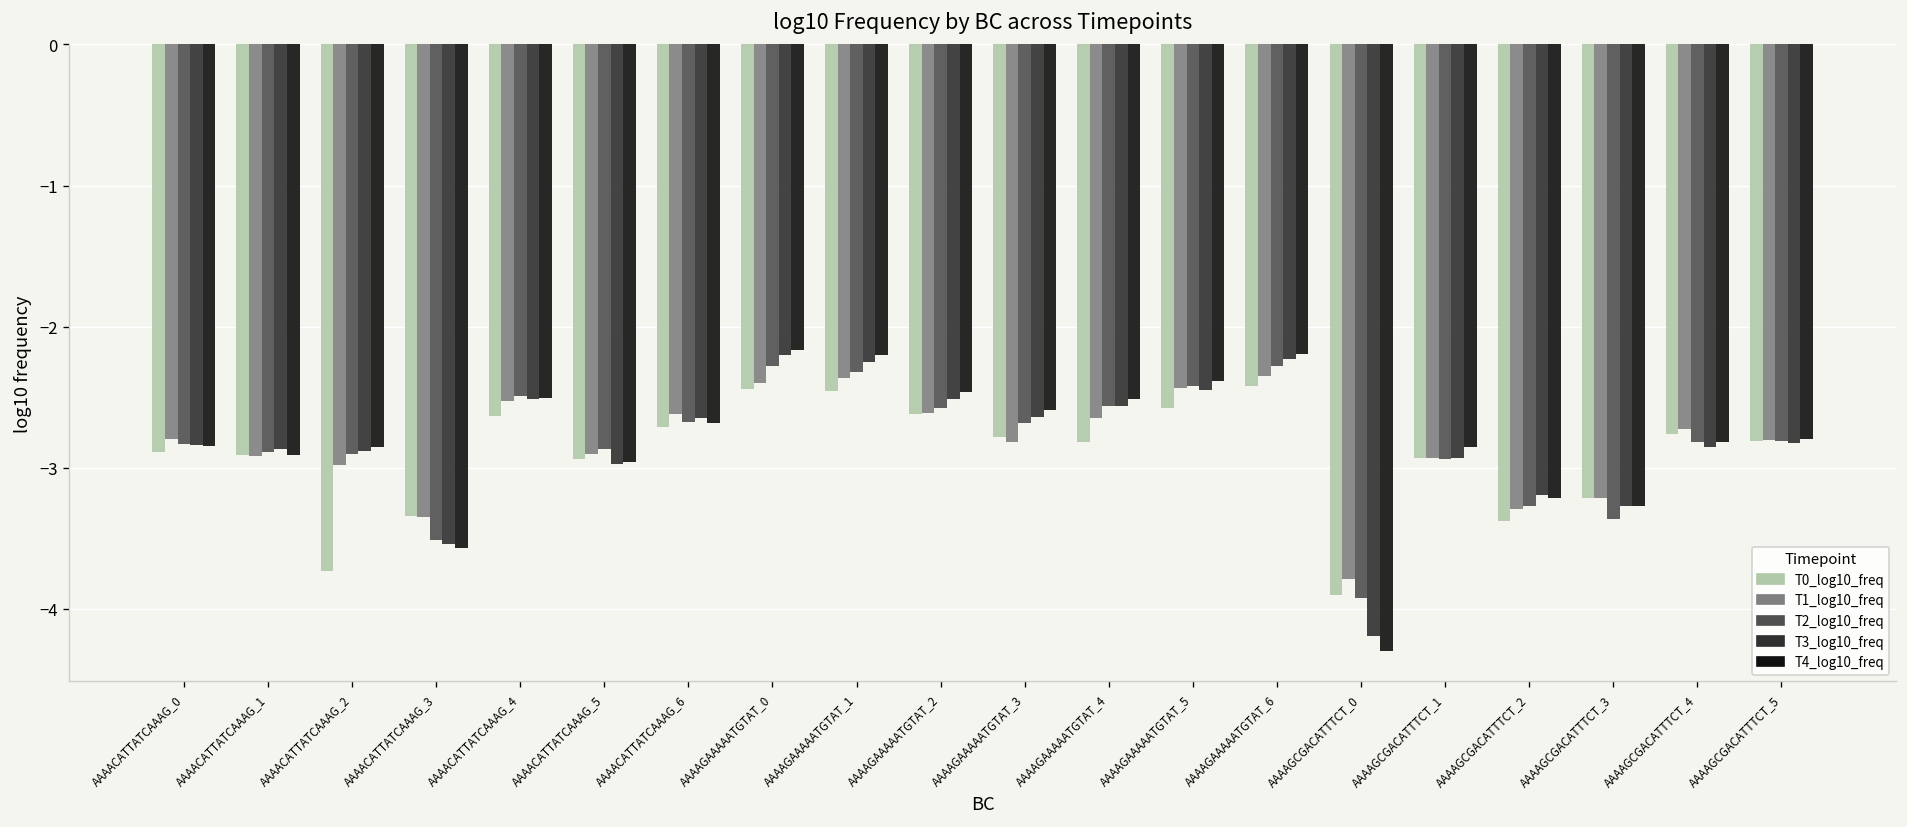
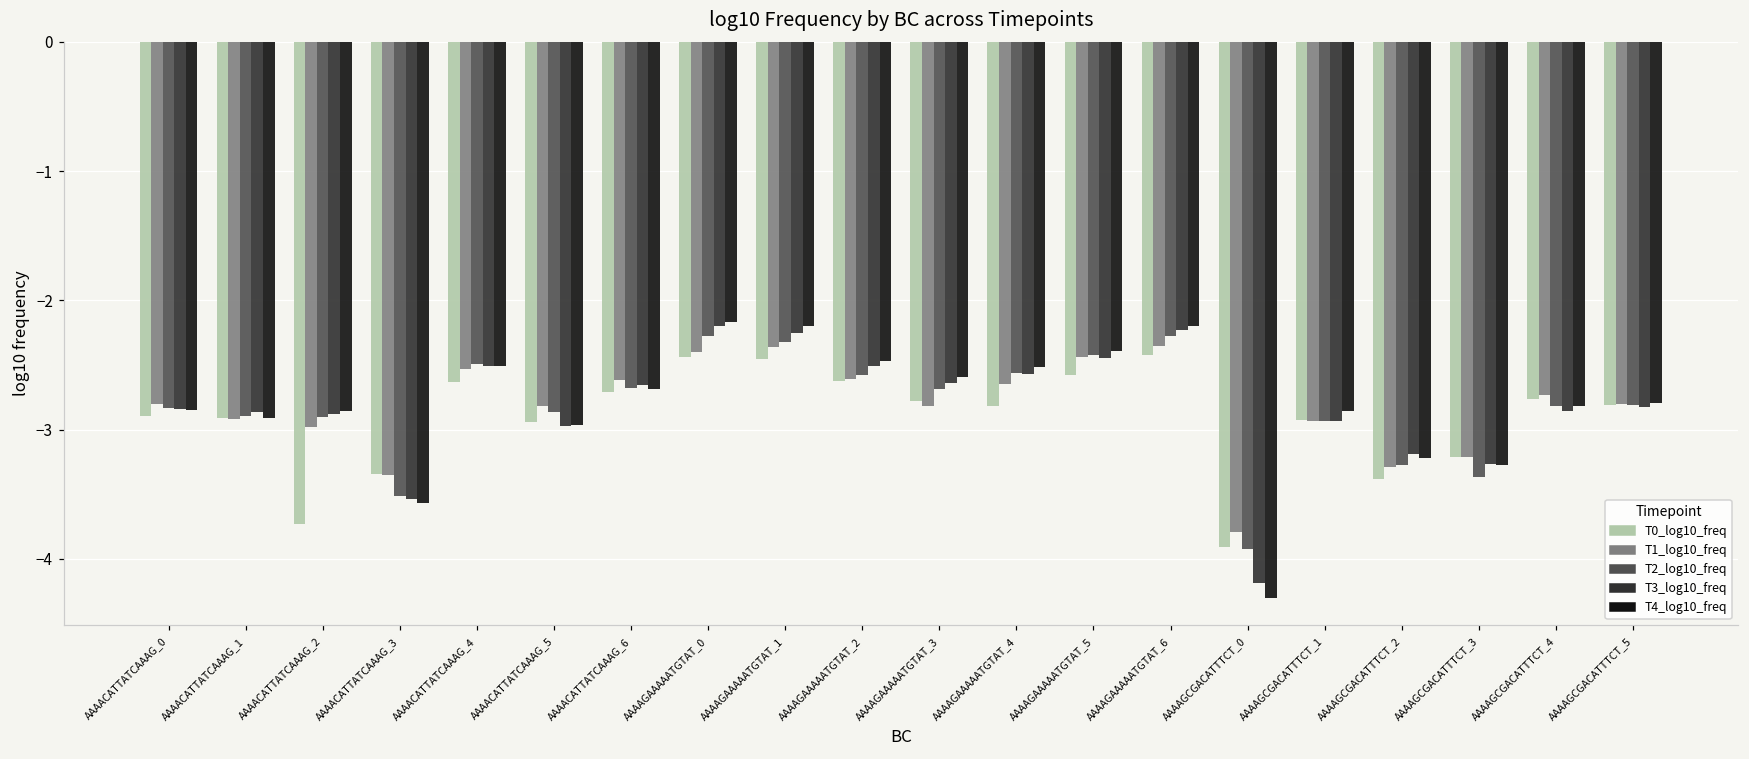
  {
    "T0_log10_freq": {
      "AAAACATTATCAAAG_0": -2.89,
      "AAAACATTATCAAAG_1": -2.91,
      "AAAACATTATCAAAG_2": -3.73,
      "AAAACATTATCAAAG_3": -3.34,
      "AAAACATTATCAAAG_4": -2.63,
      "AAAACATTATCAAAG_5": -2.94,
      "AAAACATTATCAAAG_6": -2.71,
      "AAAAGAAAAATGTAT_0": -2.44,
      "AAAAGAAAAATGTAT_1": -2.45,
      "AAAAGAAAAATGTAT_2": -2.62,
      "AAAAGAAAAATGTAT_3": -2.78,
      "AAAAGAAAAATGTAT_4": -2.82,
      "AAAAGAAAAATGTAT_5": -2.58,
      "AAAAGAAAAATGTAT_6": -2.42,
      "AAAAGCGACATTTCT_0": -3.91,
      "AAAAGCGACATTTCT_1": -2.93,
      "AAAAGCGACATTTCT_2": -3.38,
      "AAAAGCGACATTTCT_3": -3.21,
      "AAAAGCGACATTTCT_4": -2.76,
      "AAAAGCGACATTTCT_5": -2.81
    },
    "T1_log10_freq": {
      "AAAACATTATCAAAG_0": -2.80,
      "AAAACATTATCAAAG_1": -2.92,
      "AAAACATTATCAAAG_2": -2.98,
      "AAAACATTATCAAAG_3": -3.35,
      "AAAACATTATCAAAG_4": -2.53,
-     "AAAACATTATCAAAG_5": -2.90,
+     "AAAACATTATCAAAG_5": -2.82,
      "AAAACATTATCAAAG_6": -2.62,
      "AAAAGAAAAATGTAT_0": -2.40,
      "AAAAGAAAAATGTAT_1": -2.36,
      "AAAAGAAAAATGTAT_2": -2.61,
      "AAAAGAAAAATGTAT_3": -2.82,
      "AAAAGAAAAATGTAT_4": -2.65,
      "AAAAGAAAAATGTAT_5": -2.44,
      "AAAAGAAAAATGTAT_6": -2.35,
      "AAAAGCGACATTTCT_0": -3.79,
      "AAAAGCGACATTTCT_1": -2.93,
      "AAAAGCGACATTTCT_2": -3.29,
      "AAAAGCGACATTTCT_3": -3.21,
      "AAAAGCGACATTTCT_4": -2.73,
      "AAAAGCGACATTTCT_5": -2.80
    }
  }
